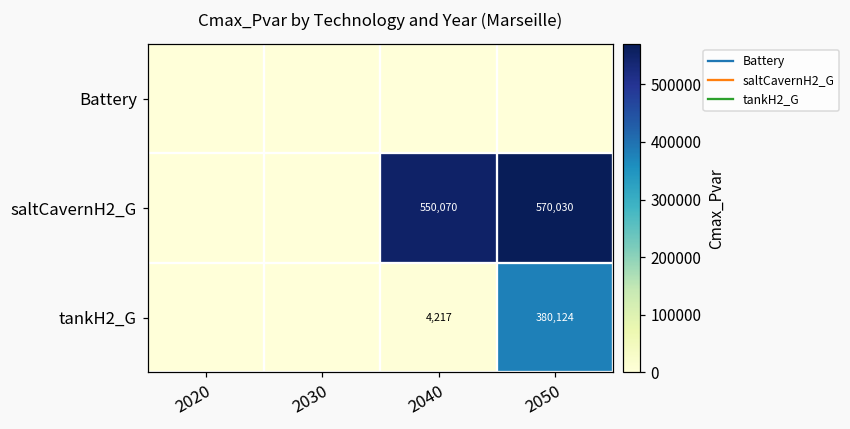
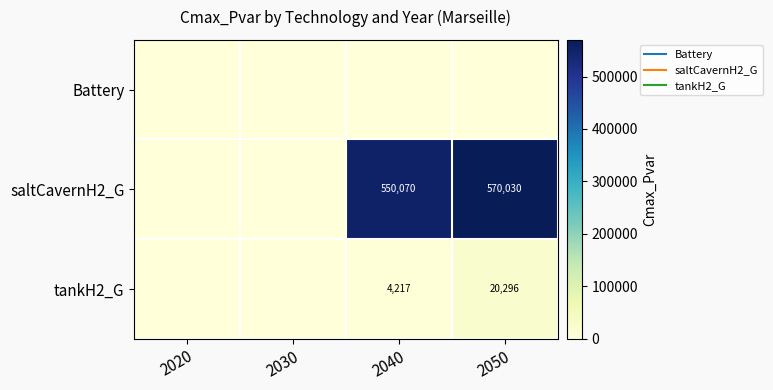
  {
    "saltCavernH2_G": {
      "2040": "550,070",
      "2050": "570,030"
    },
    "tankH2_G": {
      "2040": "4,217",
-     "2050": "380,124"
+     "2050": "20,296"
    }
  }
